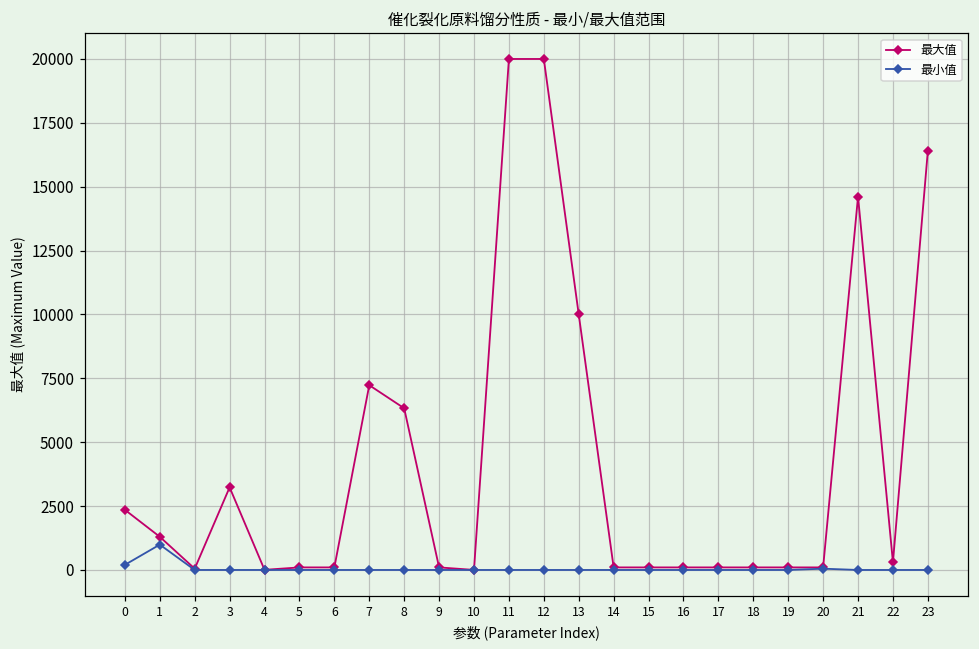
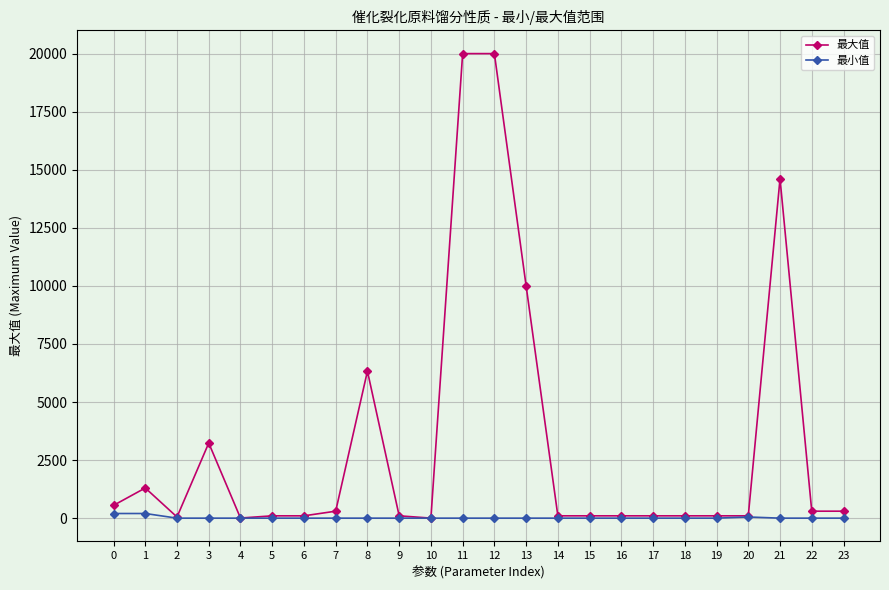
  {
    "最大值": {
-     "0": 2400,
+     "0": 600,
      "1": 1300,
      "3": 3200,
-     "7": 7200,
+     "7": 300,
      "8": 6300,
      "11": 20000,
      "12": 20000,
      "13": 10000,
      "21": 14600,
      "22": 300,
-     "23": 16400
+     "23": 300
    },
    "最小值": {
      "0": 200,
-     "1": 1000,
+     "1": 200,
      "3": 0,
      "7": 0,
      "8": 0,
      "11": 0,
      "12": 0,
      "13": 0,
      "21": 0,
      "22": 0,
      "23": 0
    }
  }
